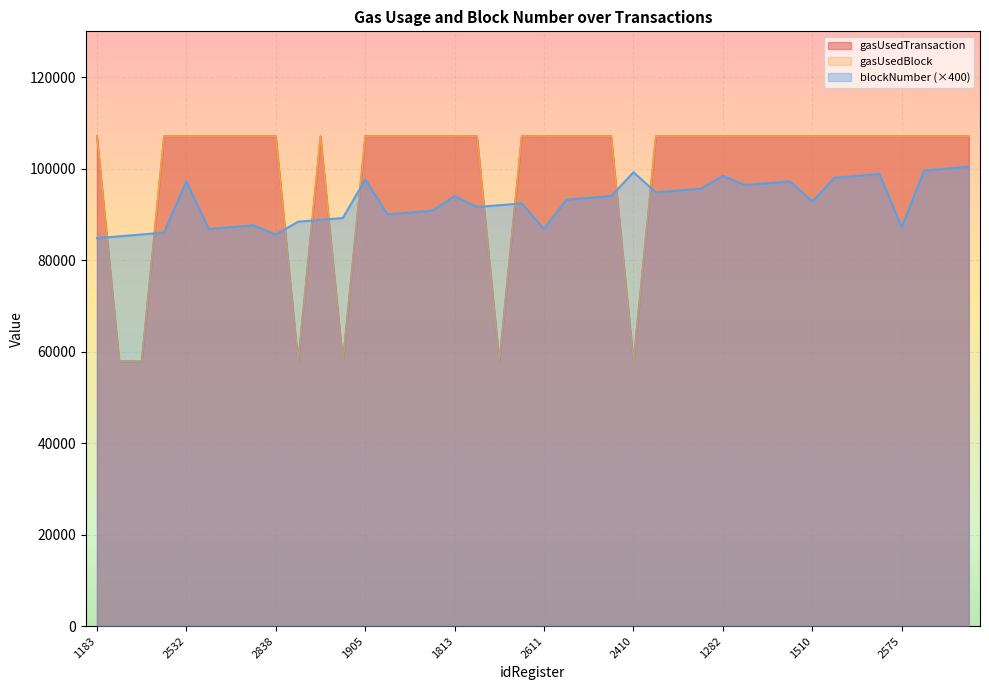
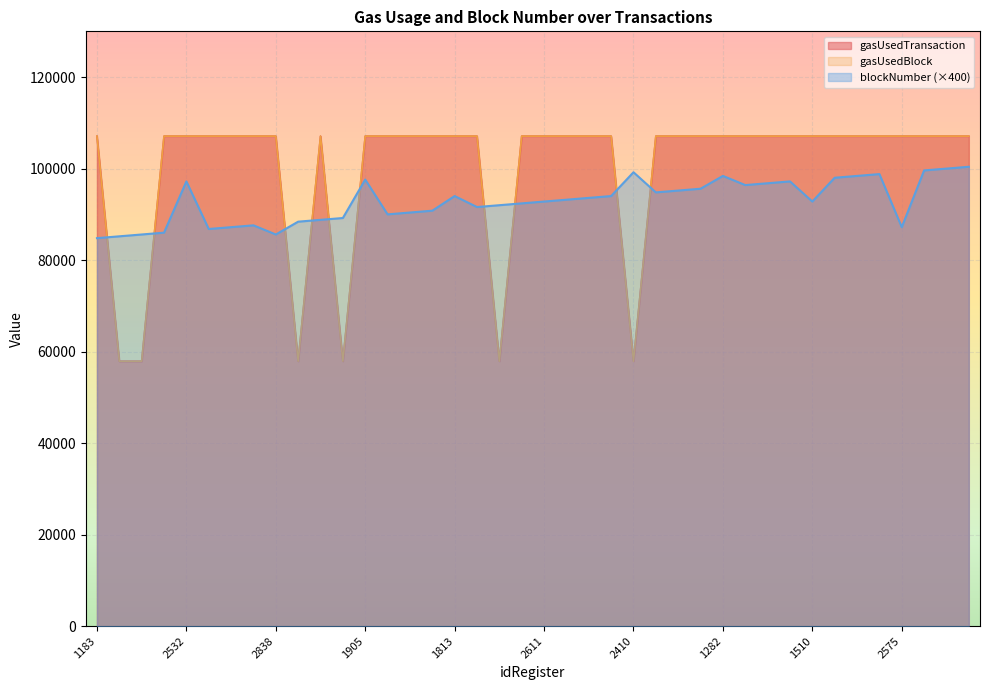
  {
    "gasUsedBlock": {
      "1183": 107000,
      "2532": 107000,
      "2838": 107000,
      "1905": 107000,
      "1813": 107000,
      "2611": 107000,
      "2410": 58000,
      "1282": 107000,
      "1510": 107000,
      "2575": 107000
    },
    "blockNumber (×400)": {
      "1183": 85000,
      "2532": 97000,
      "2838": 86000,
      "1905": 98000,
      "1813": 94000,
-     "2611": 87000,
+     "2611": 93000,
      "2410": 99000,
      "1282": 98000,
      "1510": 93000,
      "2575": 87000
    }
  }
